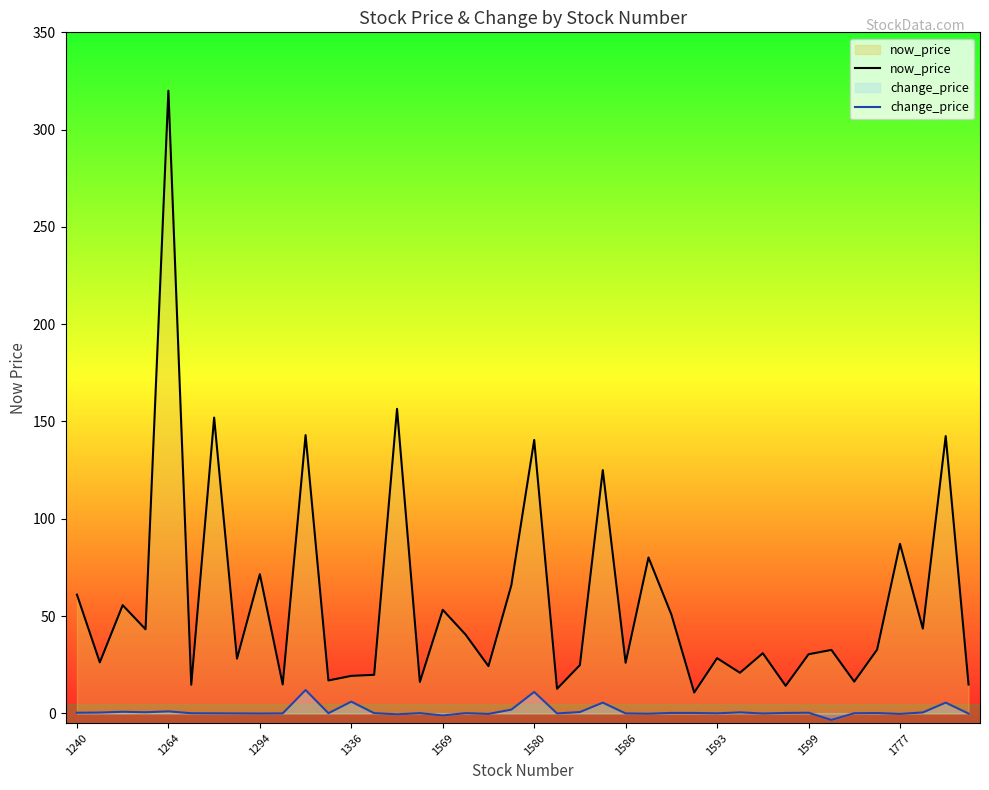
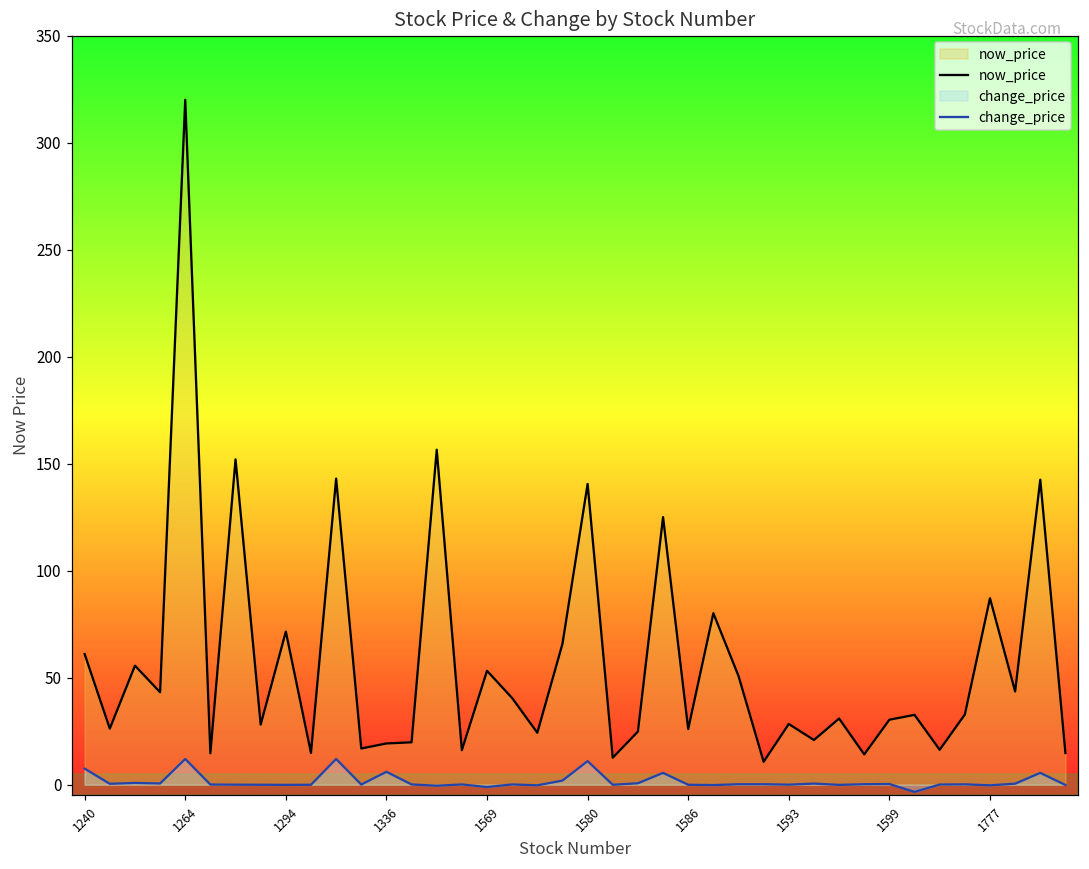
  {
    "change_price": {
-     "1240": 0,
-     "1264": 1
+     "1240": 8,
+     "1264": 12
    }
  }
